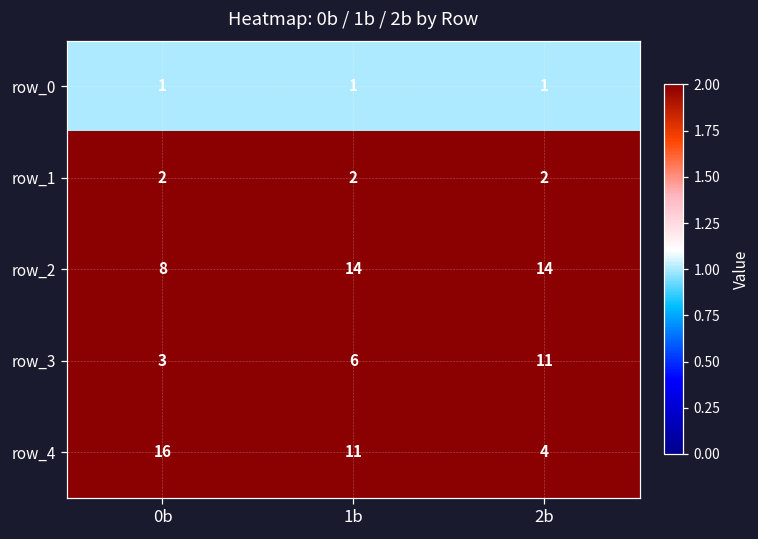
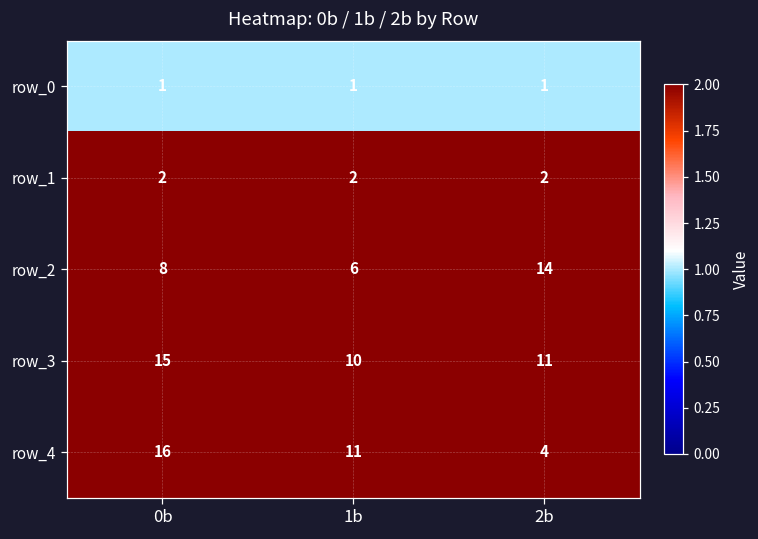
  {
    "row_0": {
      "0b": 1,
      "1b": 1,
      "2b": 1
    },
    "row_1": {
      "0b": 2,
      "1b": 2,
      "2b": 2
    },
    "row_2": {
      "0b": 8,
-     "1b": 14,
+     "1b": 6,
      "2b": 14
    },
    "row_3": {
-     "0b": 3,
-     "1b": 6,
+     "0b": 15,
+     "1b": 10,
      "2b": 11
    },
    "row_4": {
      "0b": 16,
      "1b": 11,
      "2b": 4
    }
  }
